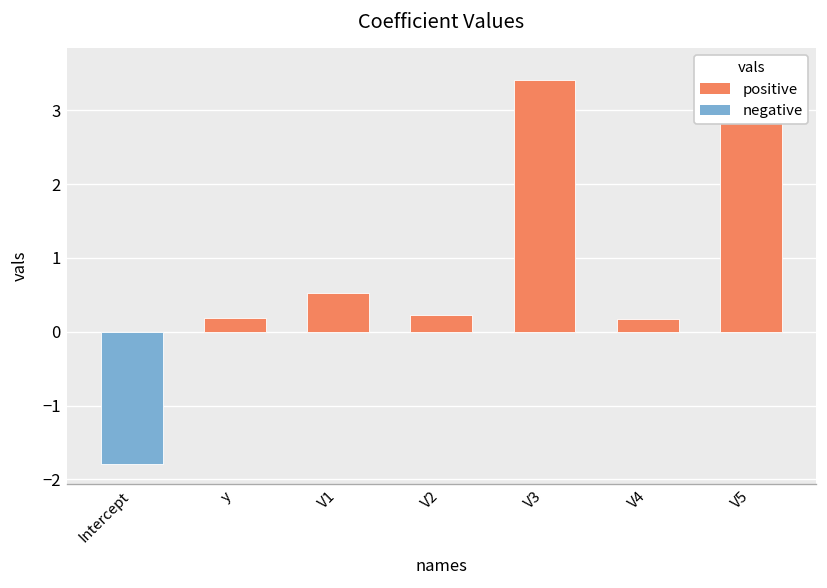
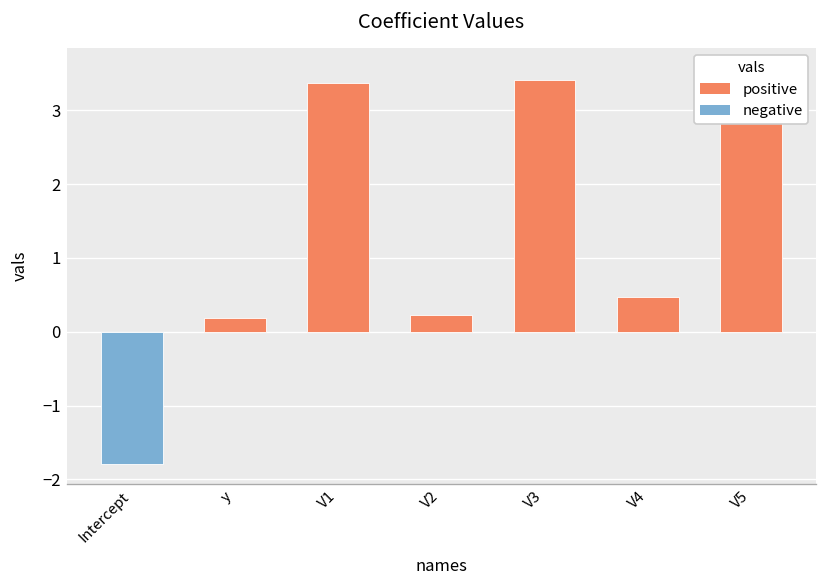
  {
    "Intercept": -1.8,
    "y": 0.2,
-   "V1": 0.5,
+   "V1": 3.4,
    "V2": 0.2,
    "V3": 3.4,
-   "V4": 0.2
+   "V4": 0.5
  }
